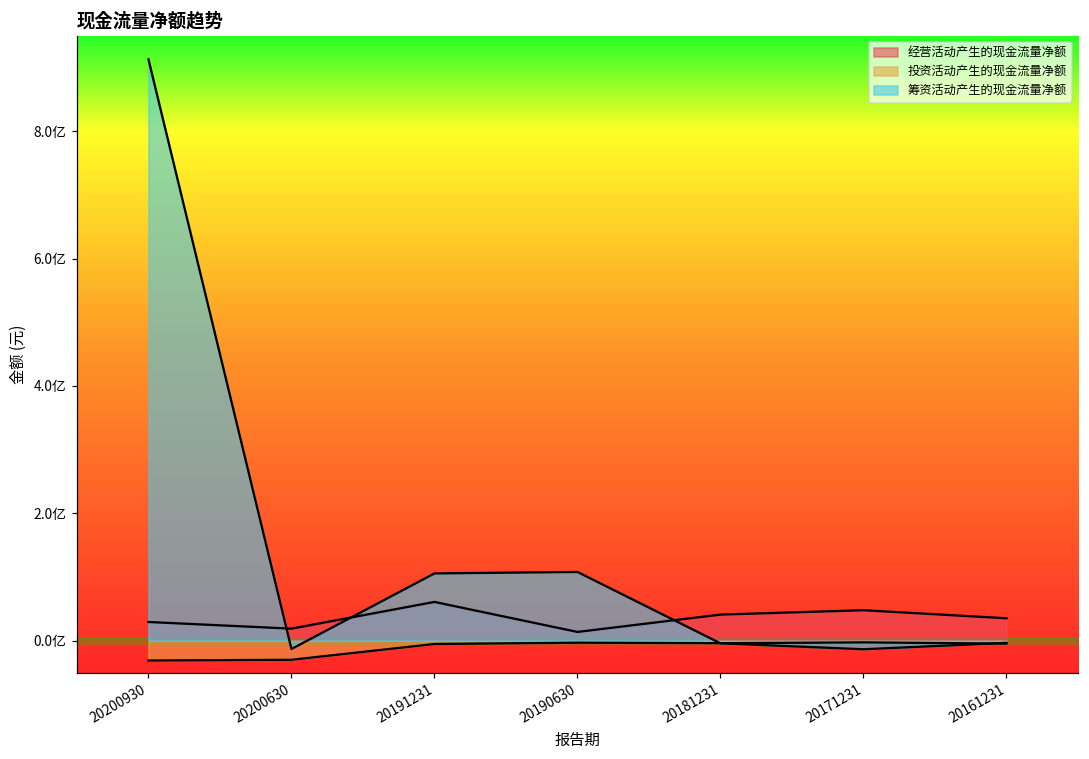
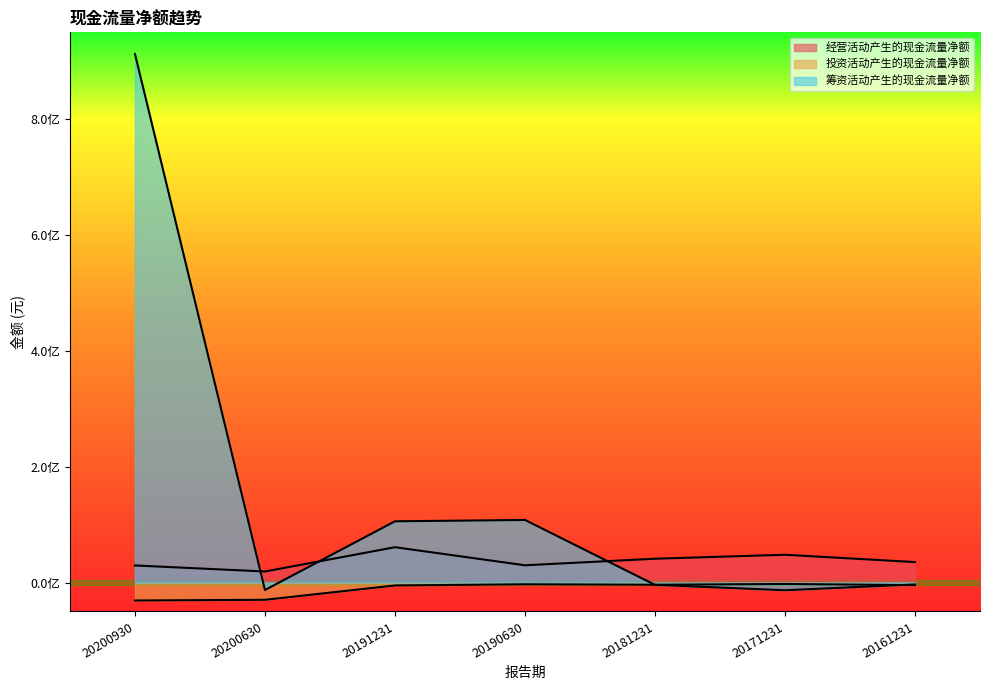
  {
    "经营活动产生的现金流量净额": {
      "20200930": "0.3亿",
      "20200630": "0.2亿",
      "20191231": "0.6亿",
-     "20190630": "0.1亿",
+     "20190630": "0.3亿",
      "20181231": "0.4亿",
      "20171231": "0.5亿",
      "20161231": "0.4亿"
    }
  }
